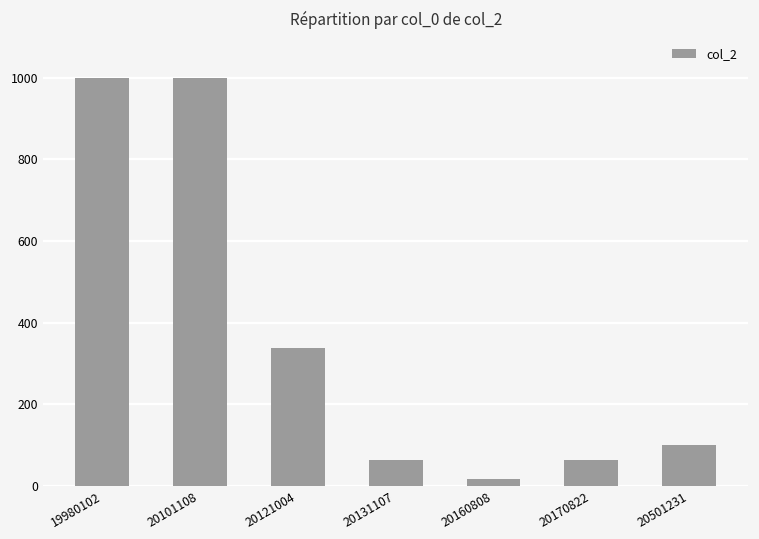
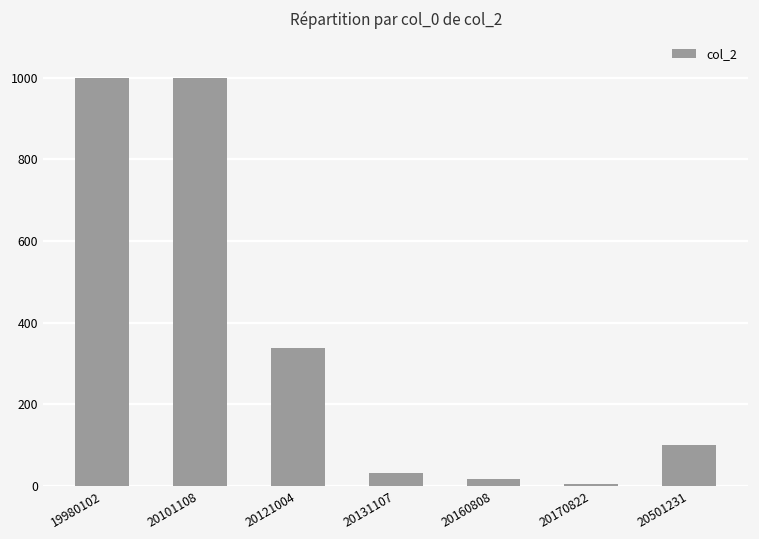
  {
    "19980102": 1000,
    "20101108": 1000,
    "20121004": 340,
-   "20131107": 60,
+   "20131107": 30,
    "20160808": 20,
-   "20170822": 60,
+   "20170822": 0,
    "20501231": 100
  }
